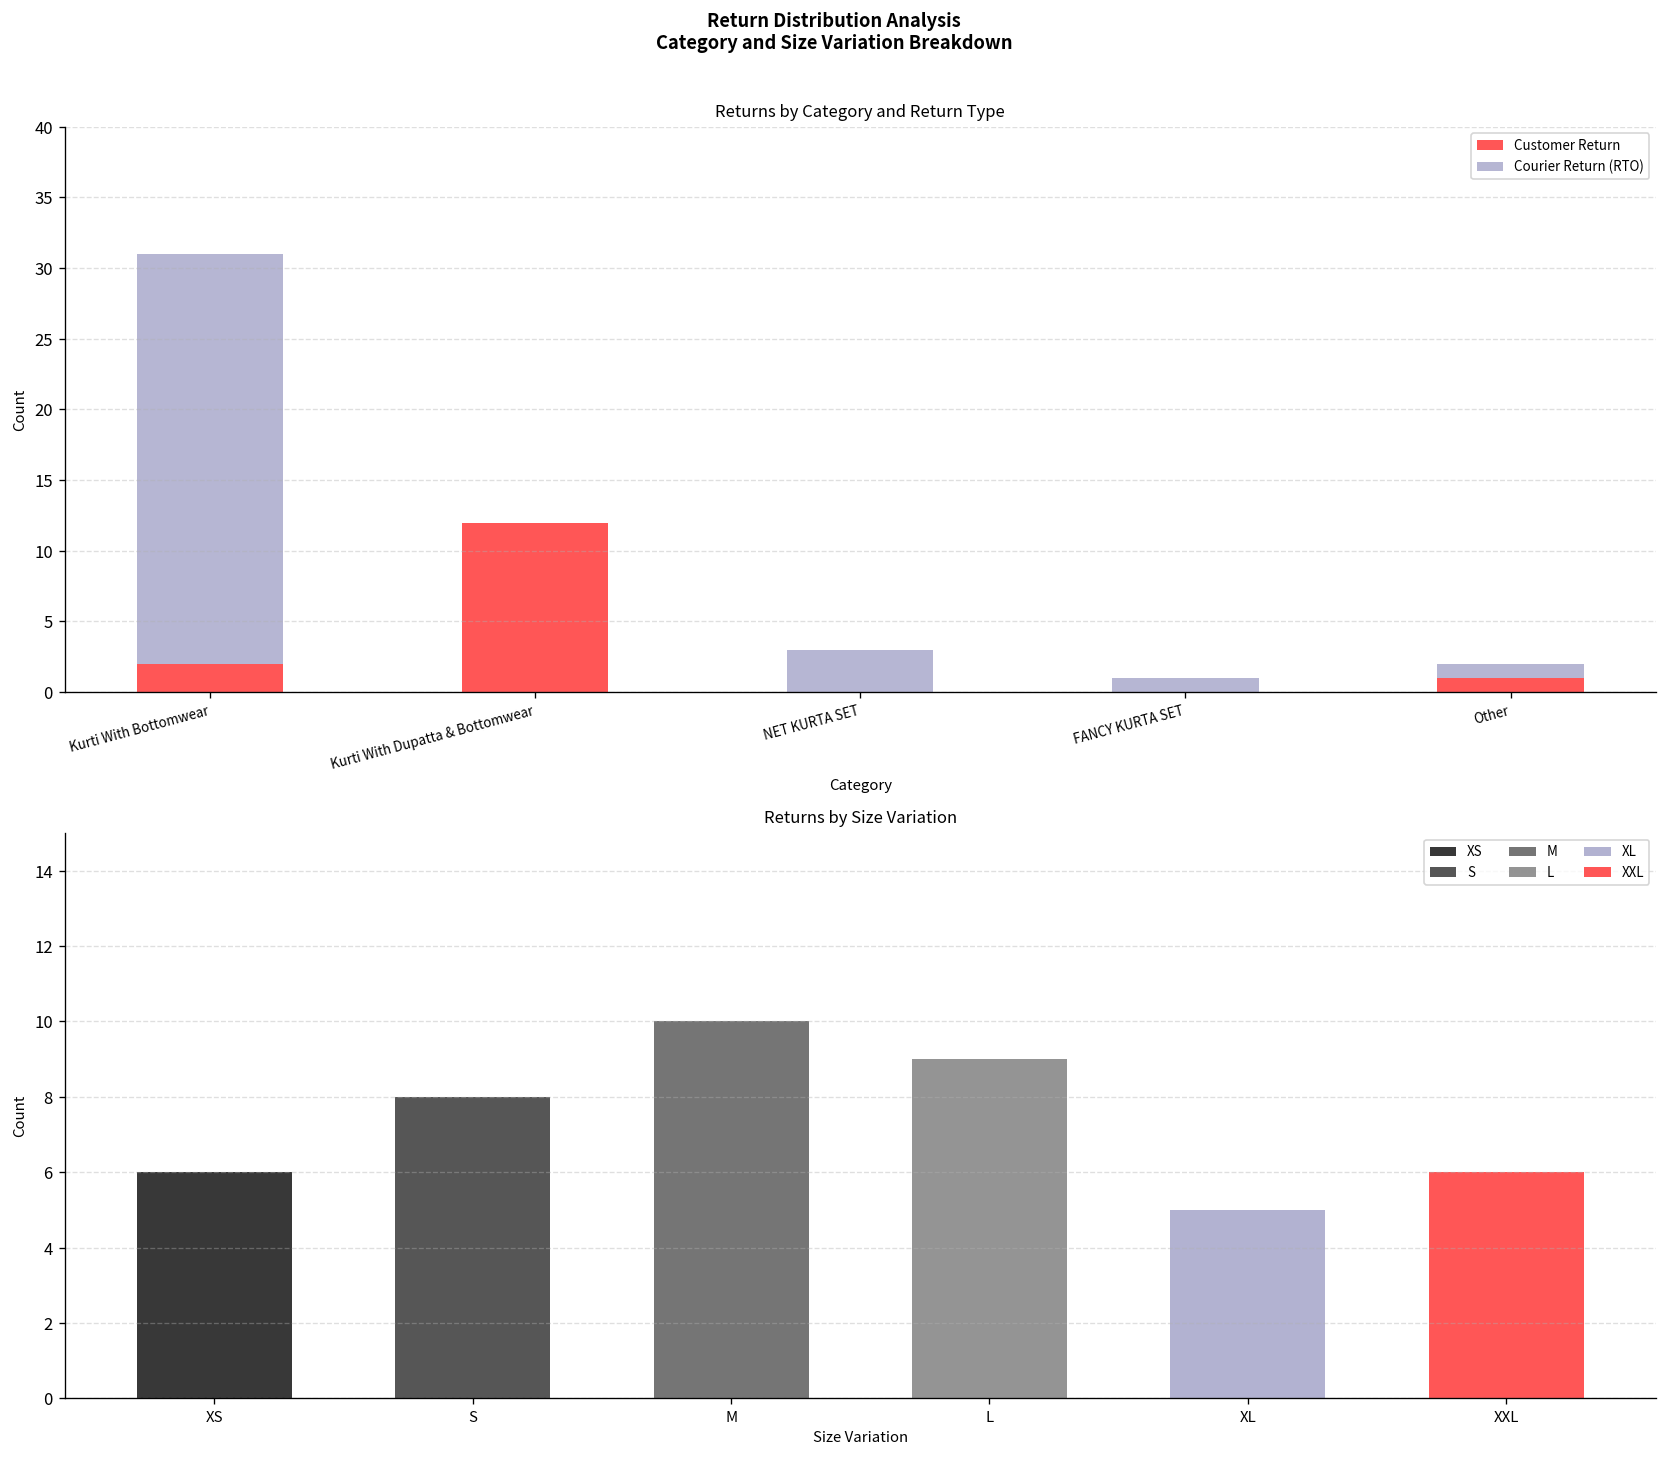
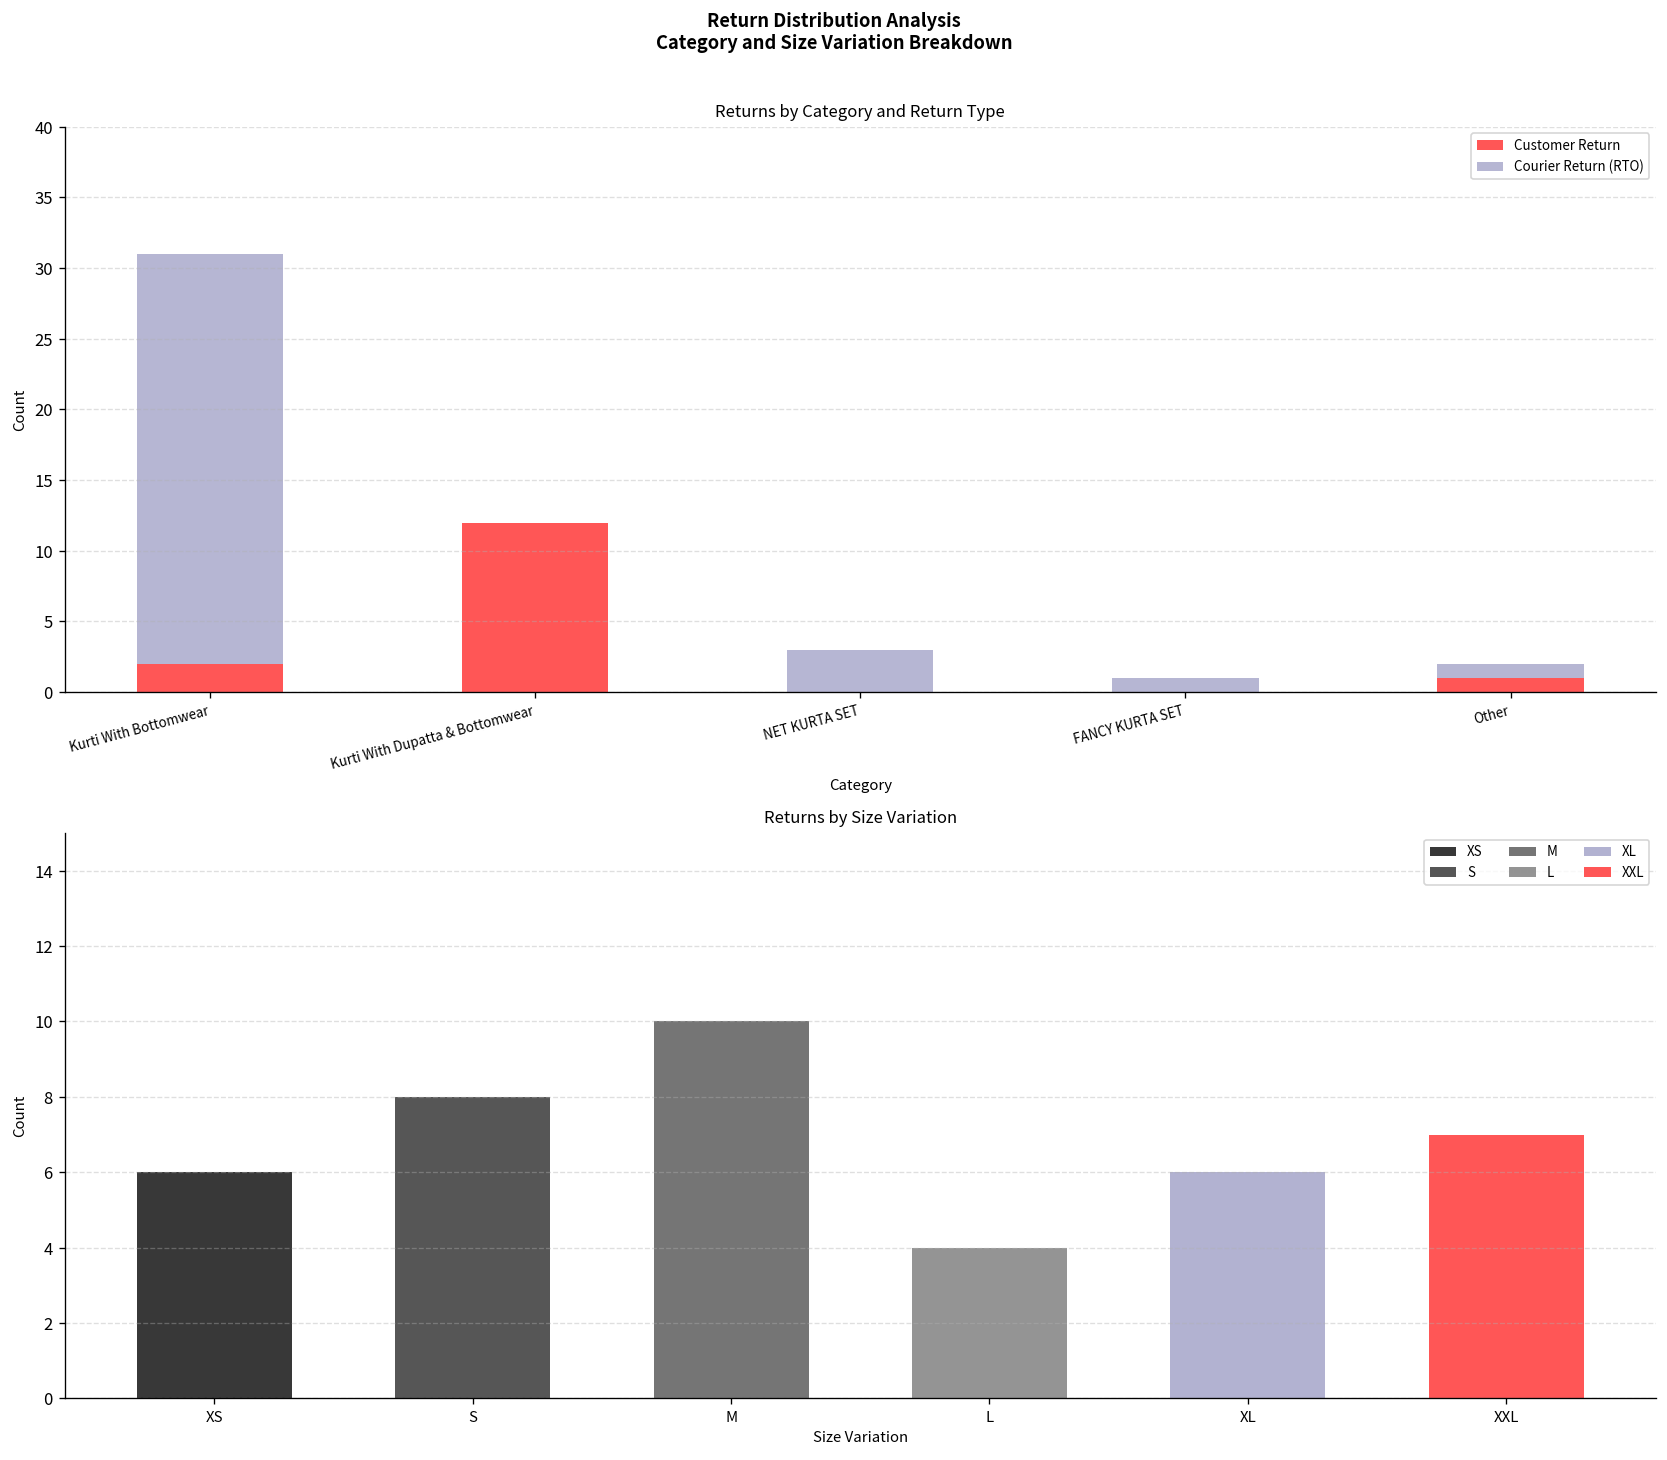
  {
    "Returns by Category and Return Type": {
      "Customer Return": {
        "Kurti With Bottomwear": 2.0,
        "Kurti With Dupatta & Bottomwear": 12.0,
        "NET KURTA SET": 0.0,
        "FANCY KURTA SET": 0.0,
        "Other": 1.0
      }
    },
    "Returns by Size Variation": {
      "XS": 6,
      "S": 8,
      "M": 10,
-     "L": 9,
-     "XL": 5,
-     "XXL": 6
+     "L": 4,
+     "XL": 6,
+     "XXL": 7
    }
  }
